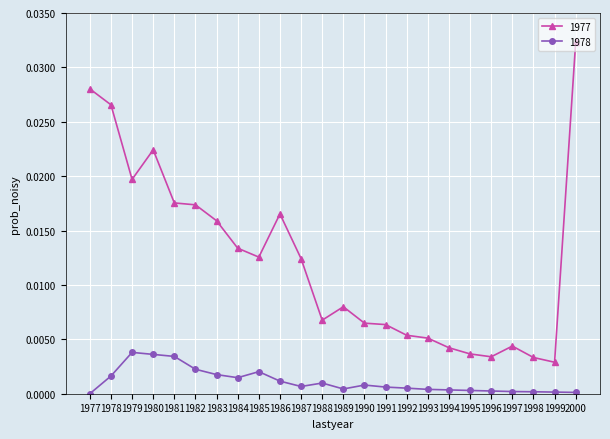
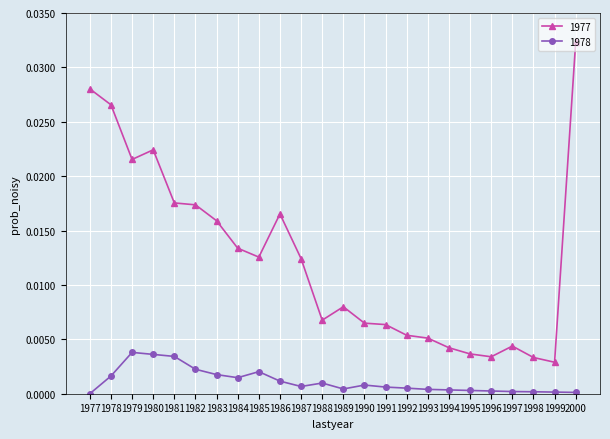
  {
    "1977": {
      "1977": 0.0280,
      "1978": 0.0266,
-     "1979": 0.0197,
+     "1979": 0.0215,
      "1980": 0.0224,
      "1981": 0.0175,
      "1982": 0.0174,
      "1983": 0.0159,
      "1984": 0.0134,
      "1985": 0.0126,
      "1986": 0.0165,
      "1987": 0.0124,
      "1988": 0.0068,
      "1989": 0.0080,
      "1990": 0.0065,
      "1991": 0.0064,
      "1992": 0.0054,
      "1993": 0.0051,
      "1994": 0.0042,
      "1995": 0.0037,
      "1996": 0.0034,
      "1997": 0.0044,
      "1998": 0.0033,
      "1999": 0.0029
    },
    "1978": {
      "1977": 0.0000,
      "1978": 0.0016,
      "1979": 0.0038,
      "1980": 0.0036,
      "1981": 0.0034,
      "1982": 0.0022,
      "1983": 0.0018,
      "1984": 0.0015,
      "1985": 0.0020,
      "1986": 0.0012,
      "1987": 0.0007,
      "1988": 0.0010,
      "1989": 0.0004,
      "1990": 0.0008,
      "1991": 0.0006,
      "1992": 0.0005,
      "1993": 0.0004,
      "1994": 0.0004,
      "1995": 0.0003,
      "1996": 0.0003,
      "1997": 0.0002,
      "1998": 0.0002,
      "1999": 0.0002,
      "2000": 0.0001
    }
  }
